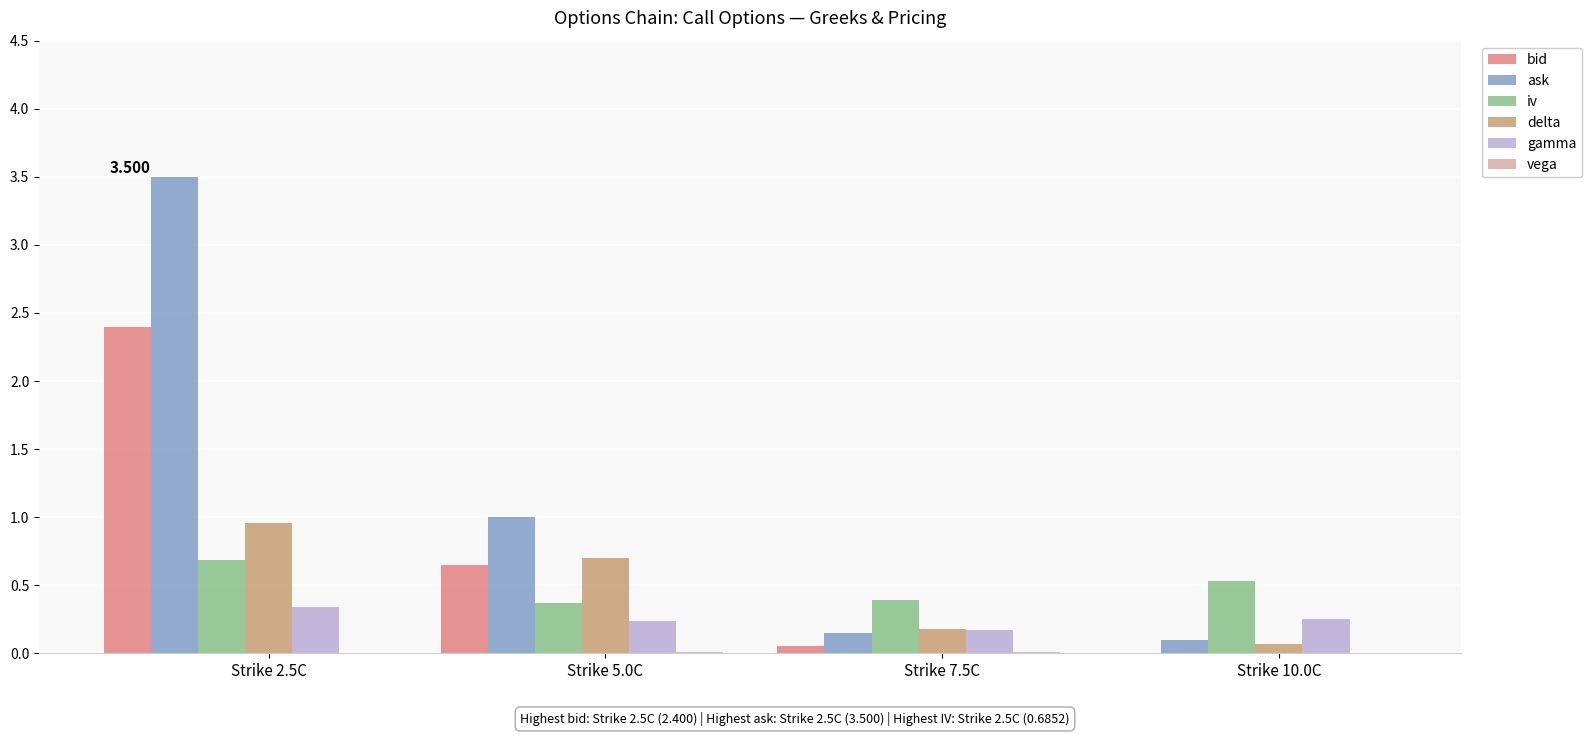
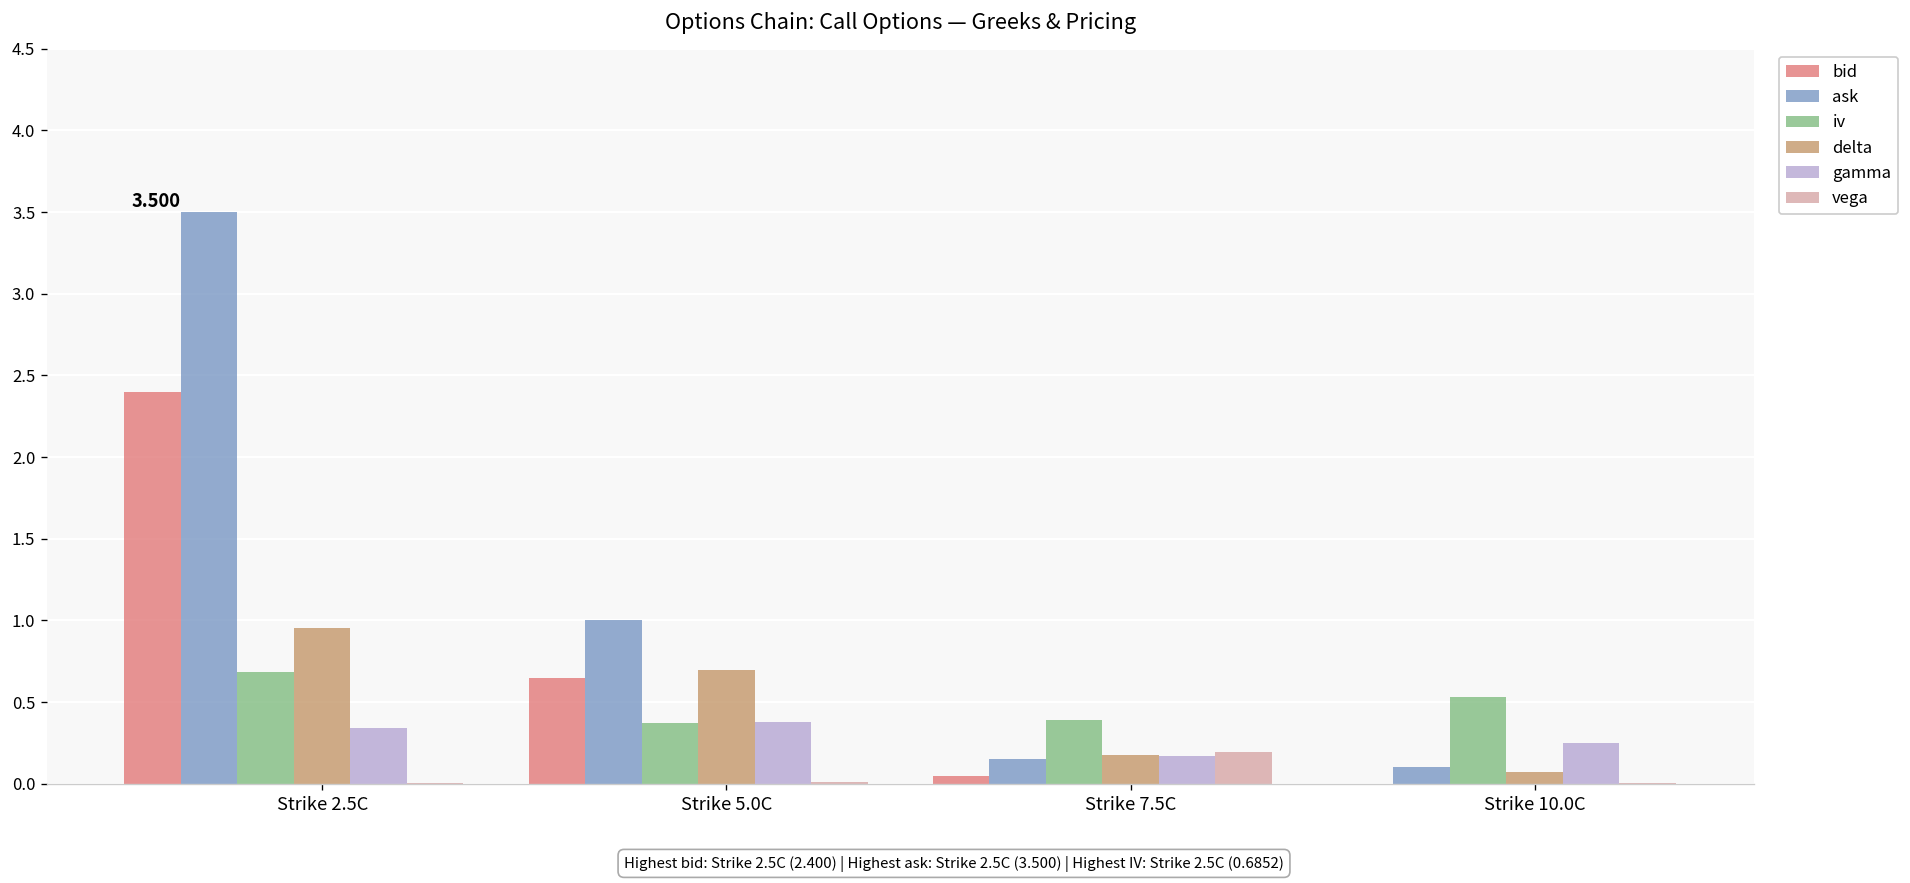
  {
    "ask": {
      "Strike 2.5C": 3.500
    },
    "iv": {
      "Strike 2.5C": 0.69,
      "Strike 5.0C": 0.37,
      "Strike 7.5C": 0.39,
      "Strike 10.0C": 0.53
    },
    "gamma": {
      "Strike 2.5C": 0.34,
-     "Strike 5.0C": 0.23,
+     "Strike 5.0C": 0.38,
      "Strike 7.5C": 0.17,
      "Strike 10.0C": 0.25
    },
    "vega": {
-     "Strike 7.5C": 0.01
+     "Strike 7.5C": 0.20
    }
  }
